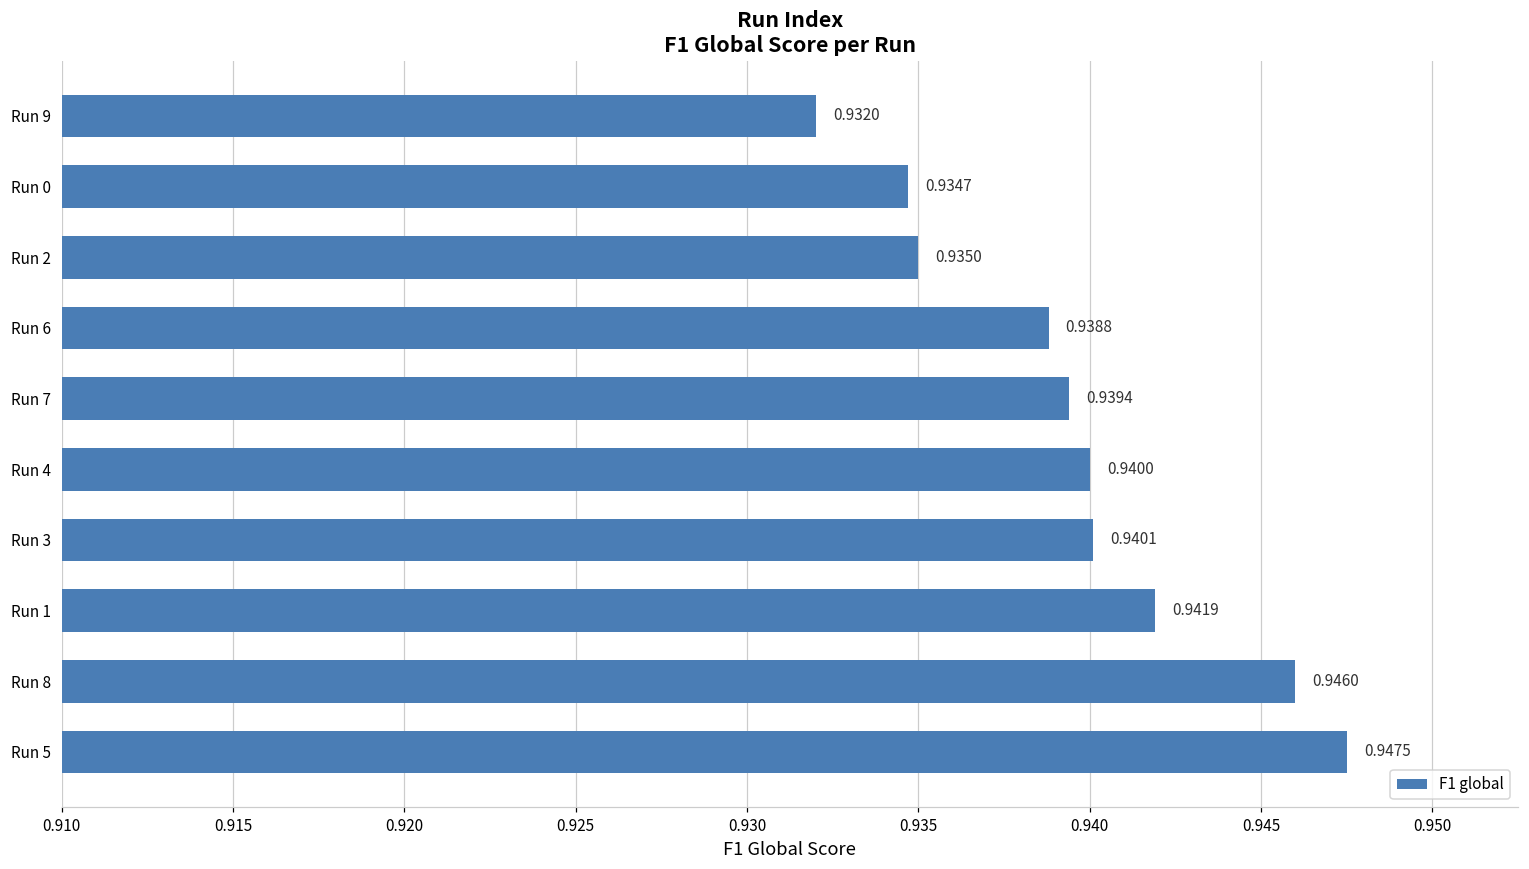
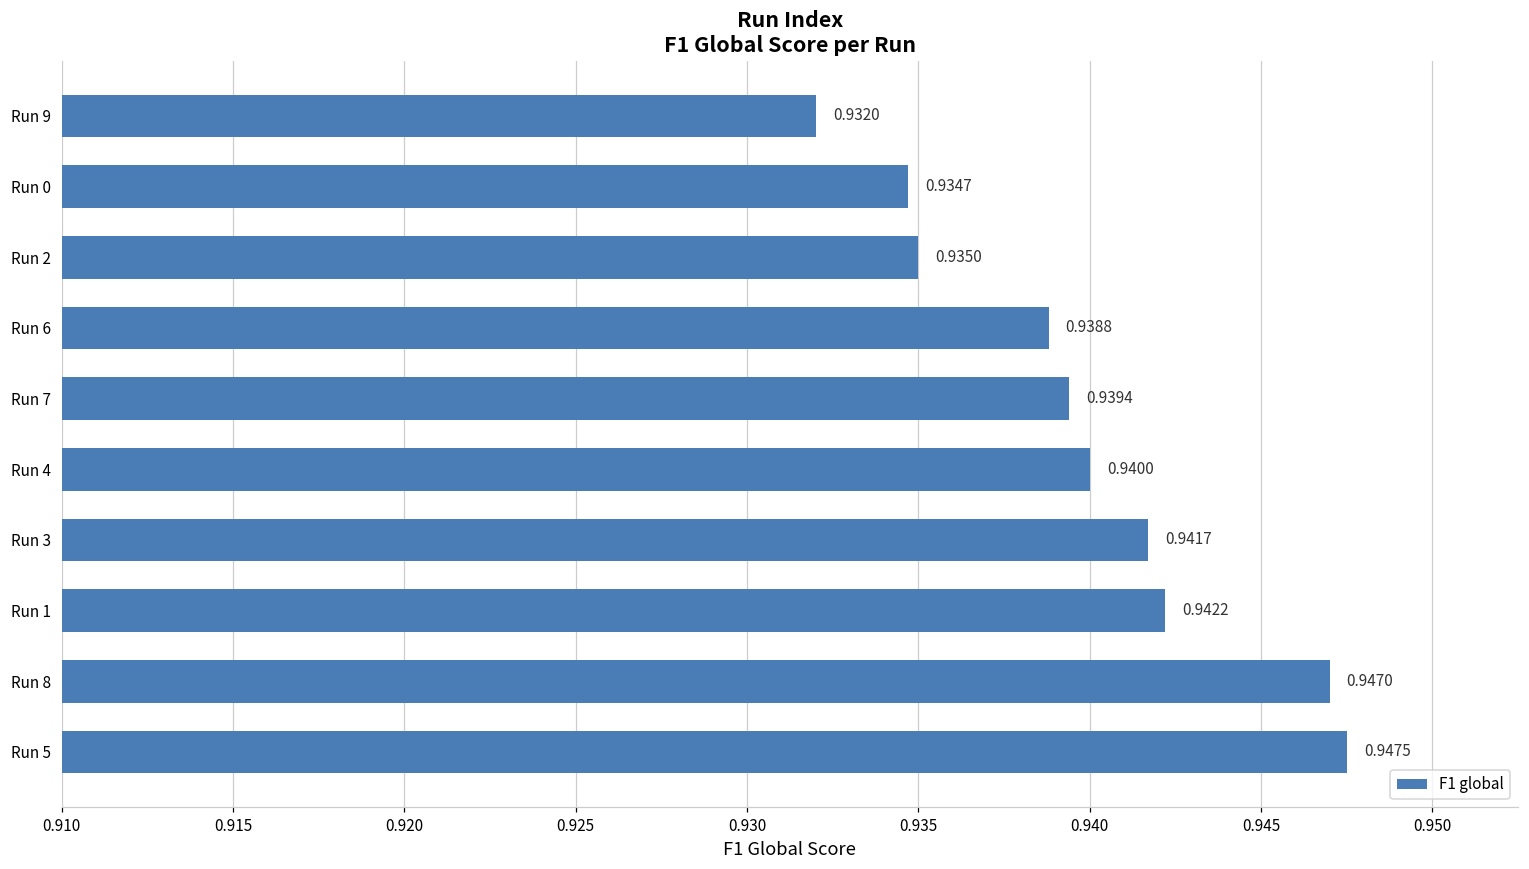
  {
    "Run 9": 0.9320,
    "Run 0": 0.9347,
    "Run 2": 0.9350,
    "Run 6": 0.9388,
    "Run 7": 0.9394,
    "Run 4": 0.9400,
-   "Run 3": 0.9401,
-   "Run 1": 0.9419,
-   "Run 8": 0.9460,
+   "Run 3": 0.9417,
+   "Run 1": 0.9422,
+   "Run 8": 0.9470,
    "Run 5": 0.9475
  }
